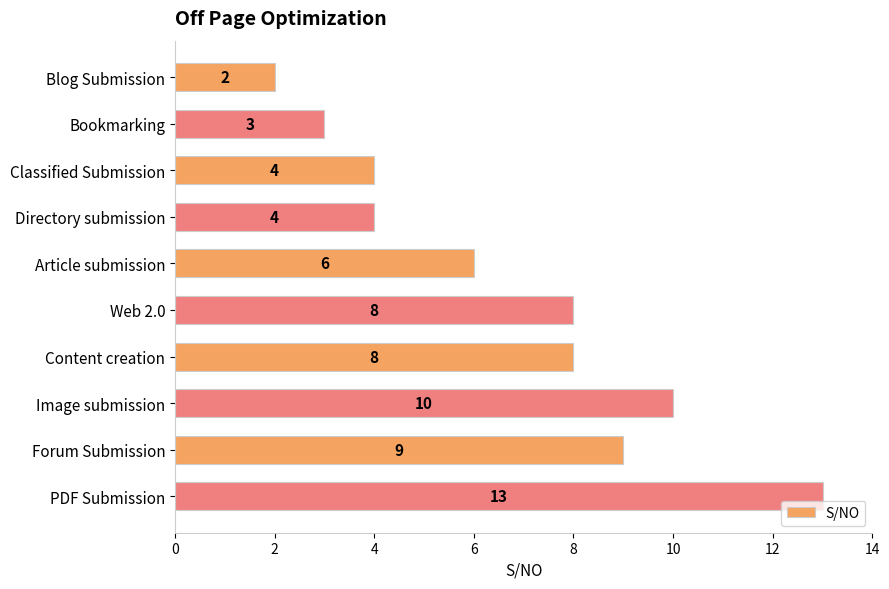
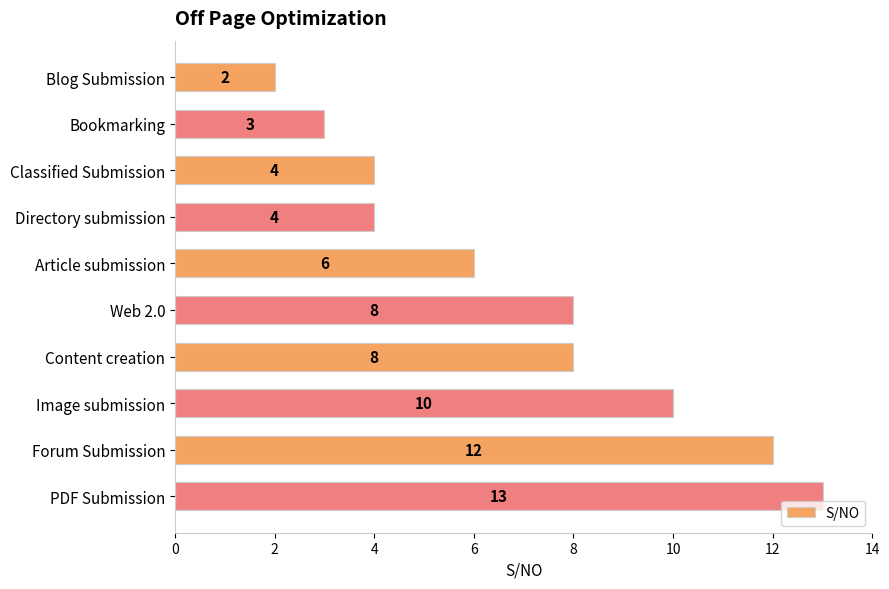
  {
    "Blog Submission": 2,
    "Bookmarking": 3,
    "Classified Submission": 4,
    "Directory submission": 4,
    "Article submission": 6,
    "Web 2.0": 8,
    "Content creation": 8,
    "Image submission": 10,
-   "Forum Submission": 9,
+   "Forum Submission": 12,
    "PDF Submission": 13
  }
